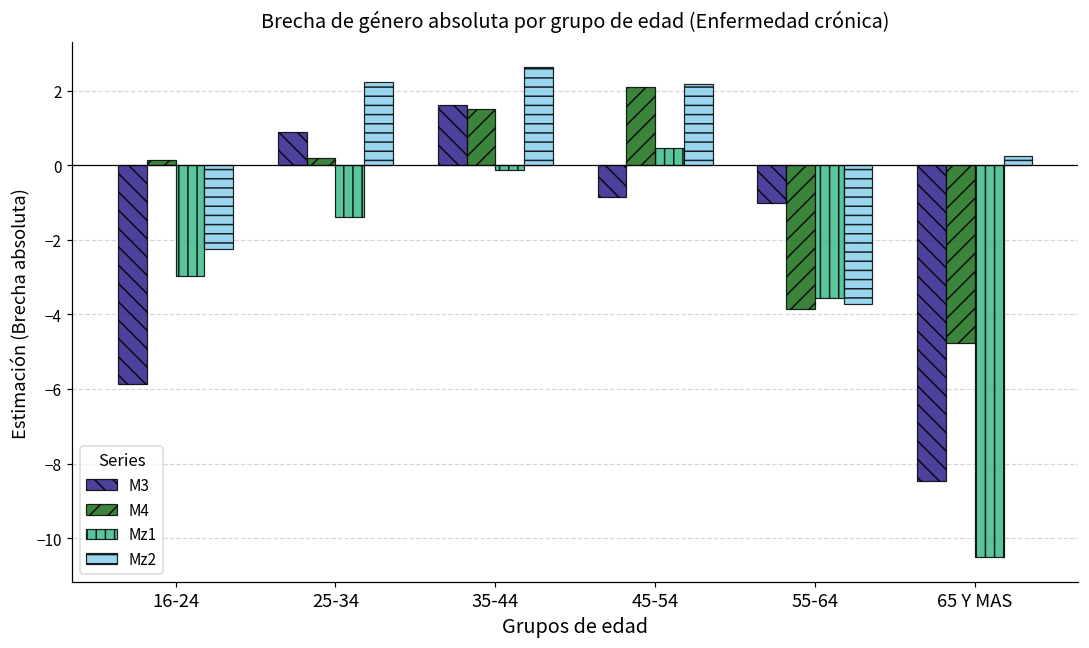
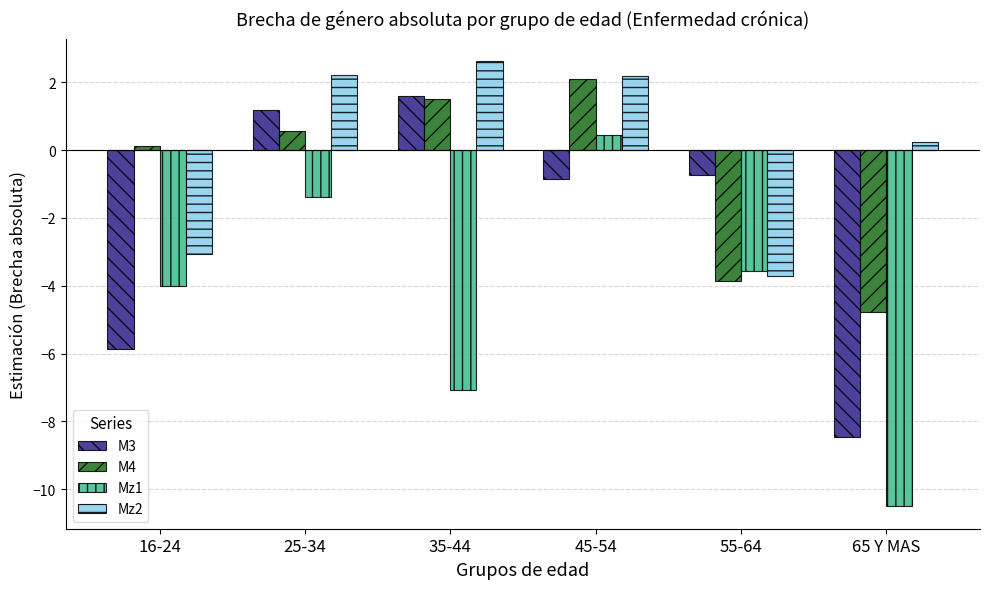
  {
    "M3": {
      "16-24": -5.9,
-     "25-34": 0.9,
+     "25-34": 1.2,
      "35-44": 1.6,
      "45-54": -0.9,
-     "55-64": -1.0,
+     "55-64": -0.7,
      "65 Y MAS": -8.5
    },
    "M4": {
      "16-24": 0.1,
-     "25-34": 0.2,
+     "25-34": 0.6,
      "35-44": 1.5,
      "45-54": 2.1,
      "55-64": -3.9,
      "65 Y MAS": -4.8
    },
    "Mz1": {
-     "16-24": -3.0,
+     "16-24": -4.0,
      "25-34": -1.4,
-     "35-44": -0.1,
+     "35-44": -7.1,
      "45-54": 0.5,
      "55-64": -3.6,
      "65 Y MAS": -10.5
    },
    "Mz2": {
-     "16-24": -2.2,
+     "16-24": -3.1,
      "25-34": 2.2,
      "35-44": 2.6,
      "45-54": 2.2,
      "55-64": -3.7,
      "65 Y MAS": 0.2
    }
  }
